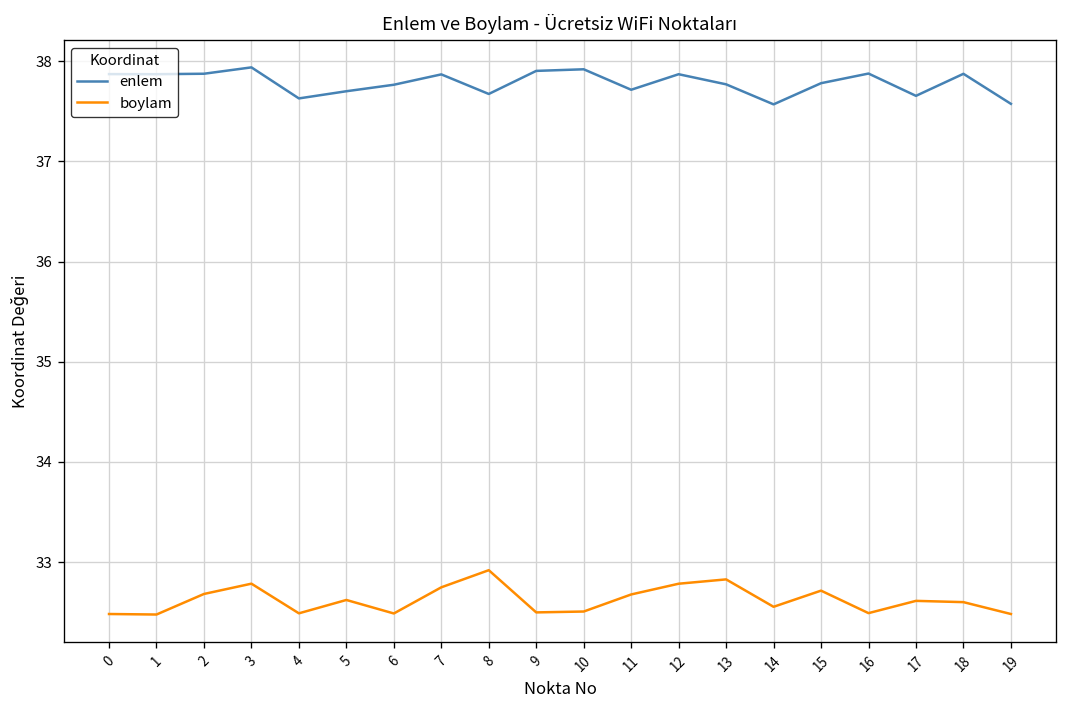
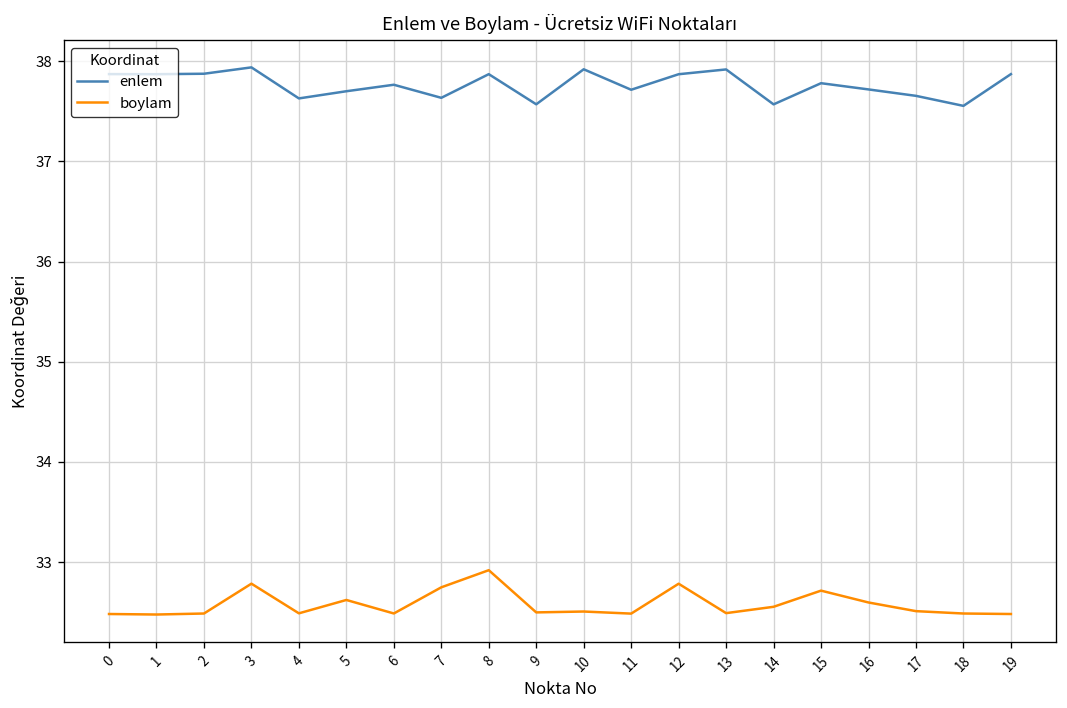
  {
    "enlem": {
      "2": 37.9,
      "3": 37.9,
      "4": 37.6,
      "5": 37.7,
      "6": 37.8,
-     "7": 37.9,
-     "8": 37.7,
-     "9": 37.9,
+     "7": 37.6,
+     "8": 37.9,
+     "9": 37.6,
      "10": 37.9,
      "11": 37.7,
      "12": 37.9,
-     "13": 37.8,
+     "13": 37.9,
      "14": 37.6,
      "15": 37.8,
-     "16": 37.9,
+     "16": 37.7,
      "17": 37.7,
-     "18": 37.9,
-     "19": 37.6
+     "18": 37.6,
+     "19": 37.9
    },
    "boylam": {
      "0": 32.5,
      "1": 32.5,
-     "2": 32.7,
+     "2": 32.5,
      "3": 32.8,
      "4": 32.5,
      "5": 32.6,
      "6": 32.5,
      "7": 32.7,
      "8": 32.9,
      "9": 32.5,
      "10": 32.5,
-     "11": 32.7,
+     "11": 32.5,
      "12": 32.8,
-     "13": 32.8,
+     "13": 32.5,
      "14": 32.6,
      "15": 32.7,
-     "16": 32.5,
-     "17": 32.6,
-     "18": 32.6,
+     "16": 32.6,
+     "17": 32.5,
+     "18": 32.5,
      "19": 32.5
    }
  }
